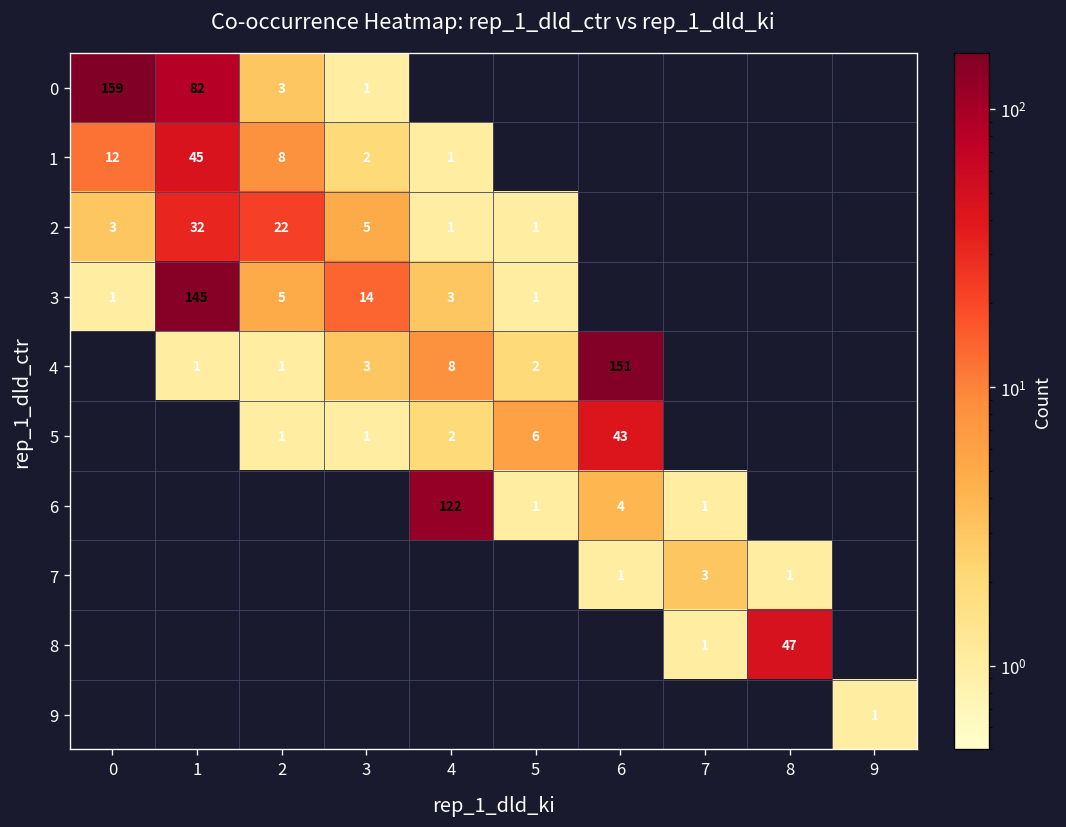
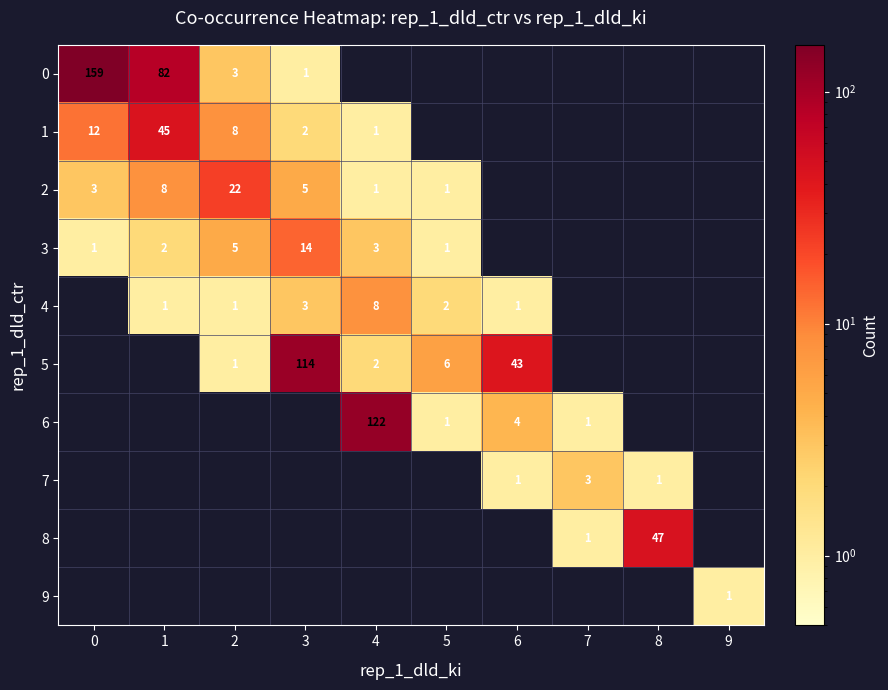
  {
    "0": {
      "0": 159,
      "1": 82,
      "2": 3,
      "3": 1
    },
    "1": {
      "0": 12,
      "1": 45,
      "2": 8,
      "3": 2,
      "4": 1
    },
    "2": {
      "0": 3,
-     "1": 32,
+     "1": 8,
      "2": 22,
      "3": 5,
      "4": 1,
      "5": 1
    },
    "3": {
      "0": 1,
-     "1": 145,
+     "1": 2,
      "2": 5,
      "3": 14,
      "4": 3,
      "5": 1
    },
    "4": {
      "1": 1,
      "2": 1,
      "3": 3,
      "4": 8,
      "5": 2,
-     "6": 151
+     "6": 1
    },
    "5": {
      "2": 1,
-     "3": 1,
+     "3": 114,
      "4": 2,
      "5": 6,
      "6": 43
    },
    "6": {
      "4": 122,
      "5": 1,
      "6": 4,
      "7": 1
    },
    "7": {
      "6": 1,
      "7": 3,
      "8": 1
    },
    "8": {
      "7": 1,
      "8": 47
    },
    "9": {
      "9": 1
    }
  }
